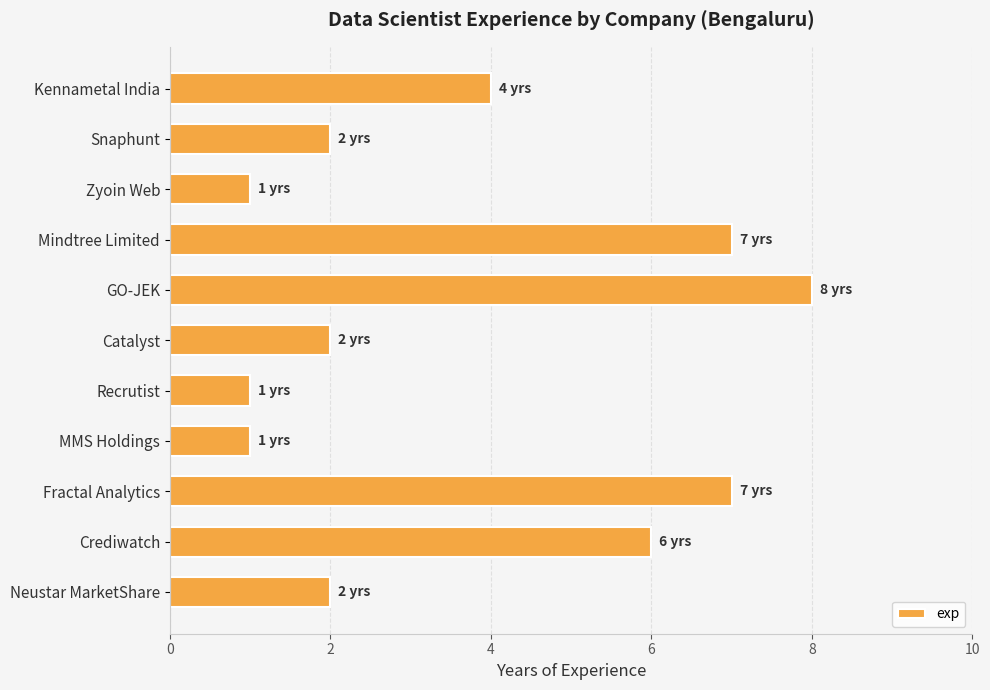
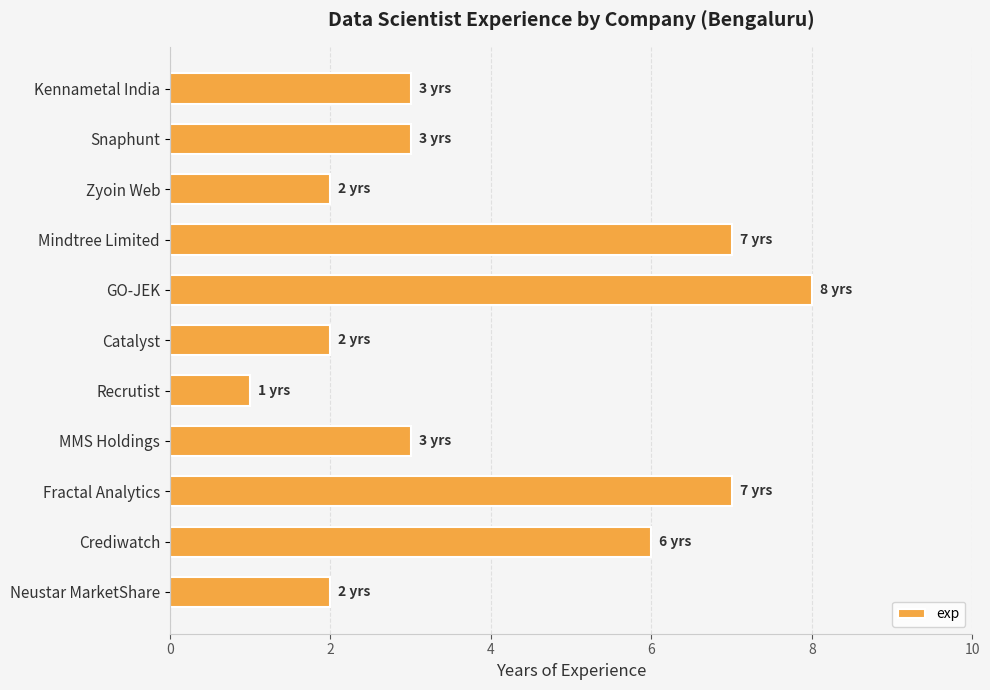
  {
-   "Kennametal India": 4,
-   "Snaphunt": 2,
-   "Zyoin Web": 1,
+   "Kennametal India": 3,
+   "Snaphunt": 3,
+   "Zyoin Web": 2,
    "Mindtree Limited": 7,
    "GO-JEK": 8,
    "Catalyst": 2,
    "Recrutist": 1,
-   "MMS Holdings": 1,
+   "MMS Holdings": 3,
    "Fractal Analytics": 7,
    "Crediwatch": 6,
    "Neustar MarketShare": 2
  }
